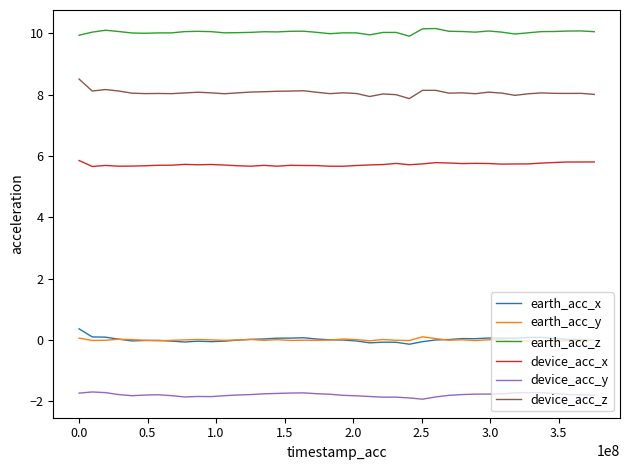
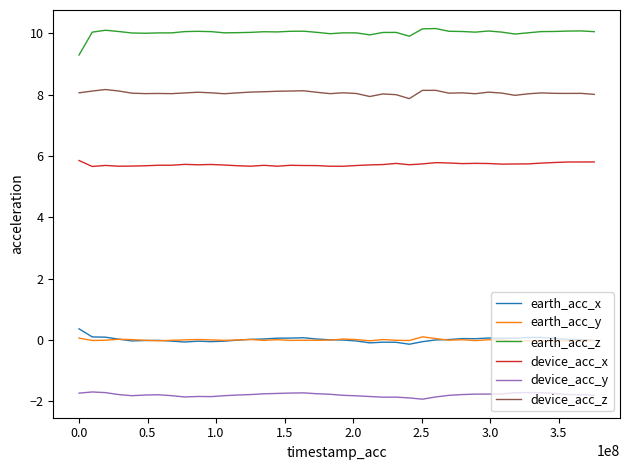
  {
    "earth_acc_x": {
      "0.0": 0.4
    },
    "earth_acc_y": {
      "0.0": 0.1
    },
    "earth_acc_z": {
-     "0.0": 9.9
+     "0.0": 9.3
    },
    "device_acc_x": {
      "0.0": 5.9
    },
    "device_acc_y": {
      "0.0": -1.7
    },
    "device_acc_z": {
-     "0.0": 8.5
+     "0.0": 8.1
    }
  }
